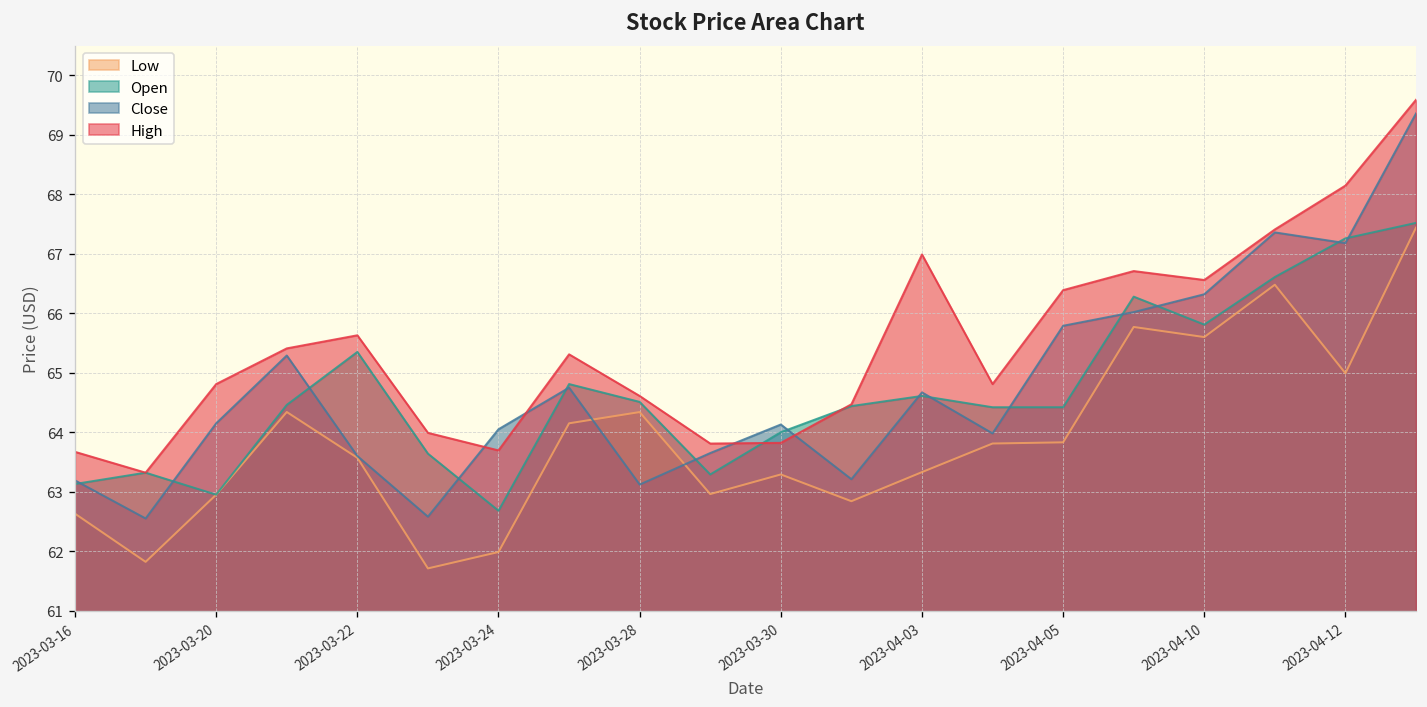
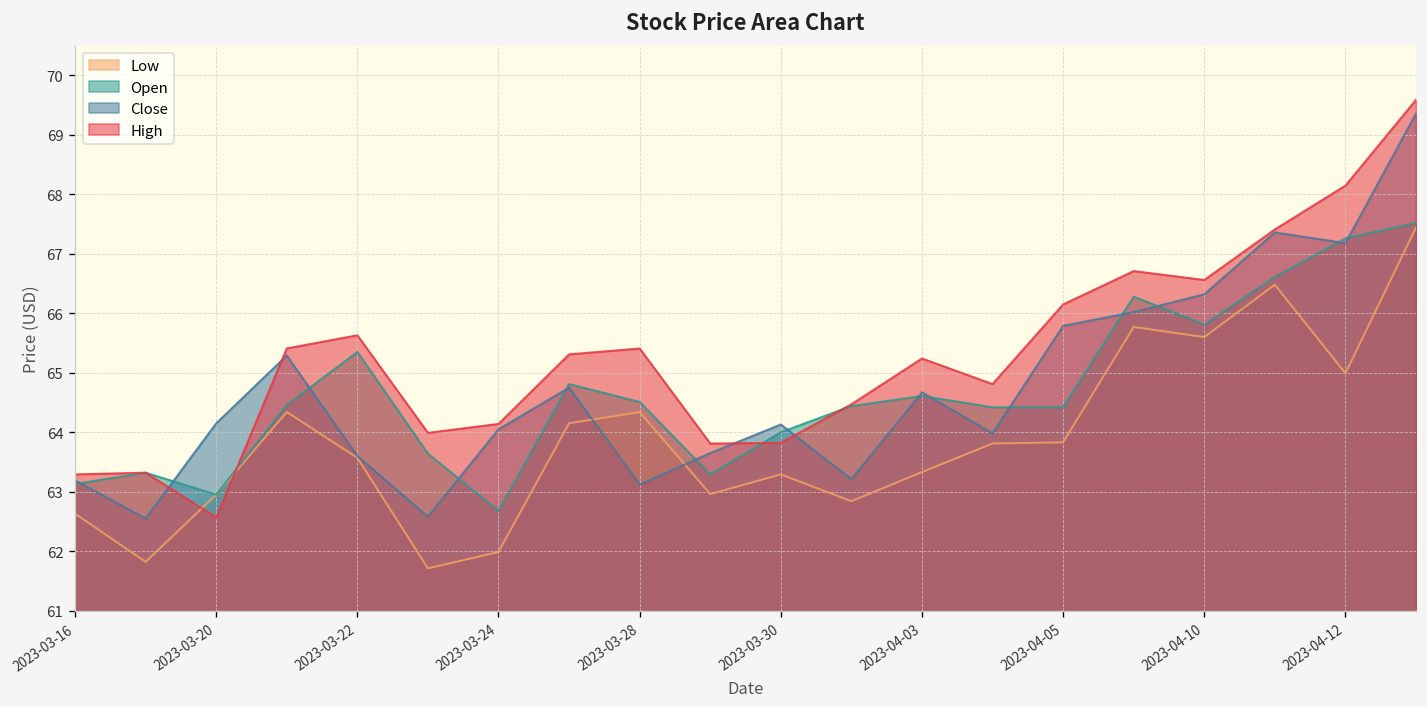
  {
    "Low": {
      "2023-03-16": 62.6,
      "2023-03-24": 62.0,
      "2023-03-28": 64.3,
      "2023-03-30": 63.3,
      "2023-04-03": 63.3,
      "2023-04-05": 63.8,
      "2023-04-10": 65.6,
      "2023-04-12": 65.0
    },
    "High": {
-     "2023-03-16": 63.7,
-     "2023-03-20": 64.8,
+     "2023-03-16": 63.3,
+     "2023-03-20": 62.6,
      "2023-03-22": 65.6,
-     "2023-03-24": 63.7,
-     "2023-03-28": 64.6,
+     "2023-03-24": 64.1,
+     "2023-03-28": 65.4,
      "2023-03-30": 63.8,
-     "2023-04-03": 67.0,
-     "2023-04-05": 66.4,
+     "2023-04-03": 65.2,
+     "2023-04-05": 66.2,
      "2023-04-10": 66.6,
      "2023-04-12": 68.1
    }
  }
